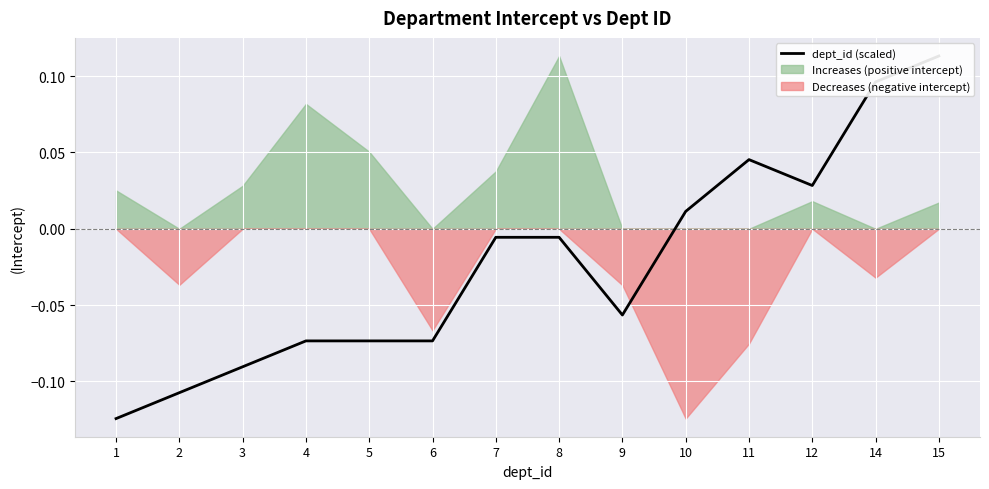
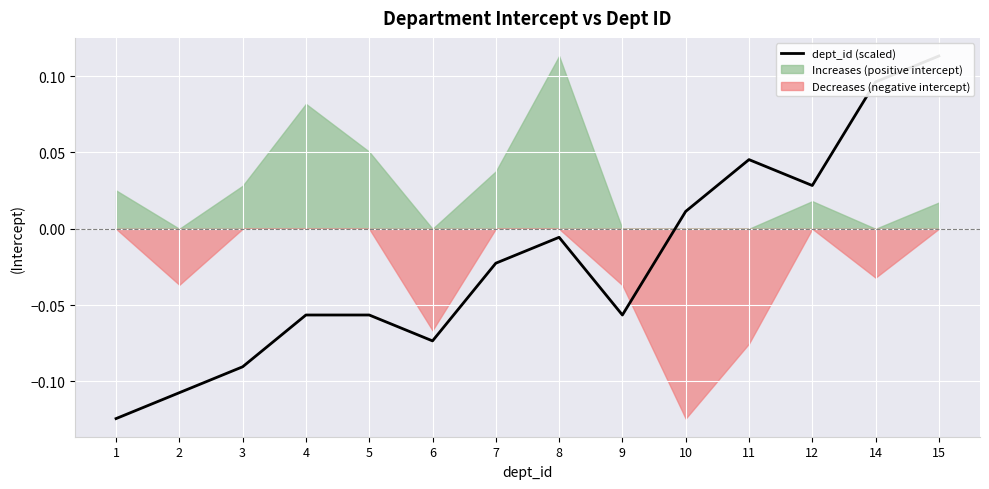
  {
    "dept_id (scaled)": {
      "1": -0.124,
      "2": -0.107,
      "3": -0.090,
-     "4": -0.073,
-     "5": -0.073,
+     "4": -0.056,
+     "5": -0.056,
      "6": -0.073,
-     "7": -0.006,
+     "7": -0.023,
      "8": -0.006,
      "9": -0.056,
      "10": 0.011,
      "11": 0.045,
      "12": 0.028
    },
    "Increases (positive intercept)": {
      "1": 0.025,
      "3": 0.028,
      "4": 0.082,
      "5": 0.050,
      "7": 0.038,
      "8": 0.113,
      "12": 0.018,
      "15": 0.017
    },
    "Decreases (negative intercept)": {
      "1": 0.000,
      "3": 0.000,
      "4": 0.000,
      "5": 0.000,
      "7": 0.000,
      "8": 0.000,
      "12": 0.000,
      "15": 0.000
    }
  }
